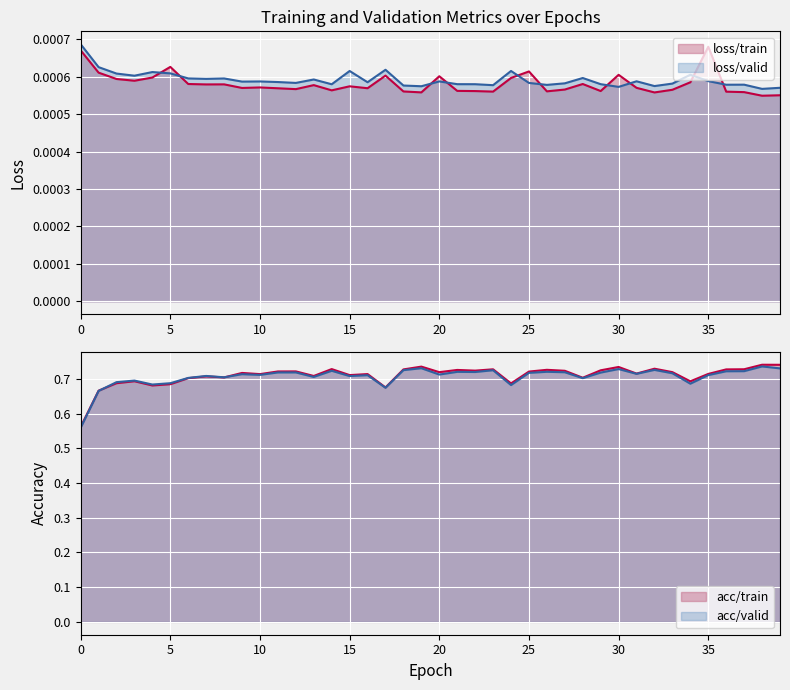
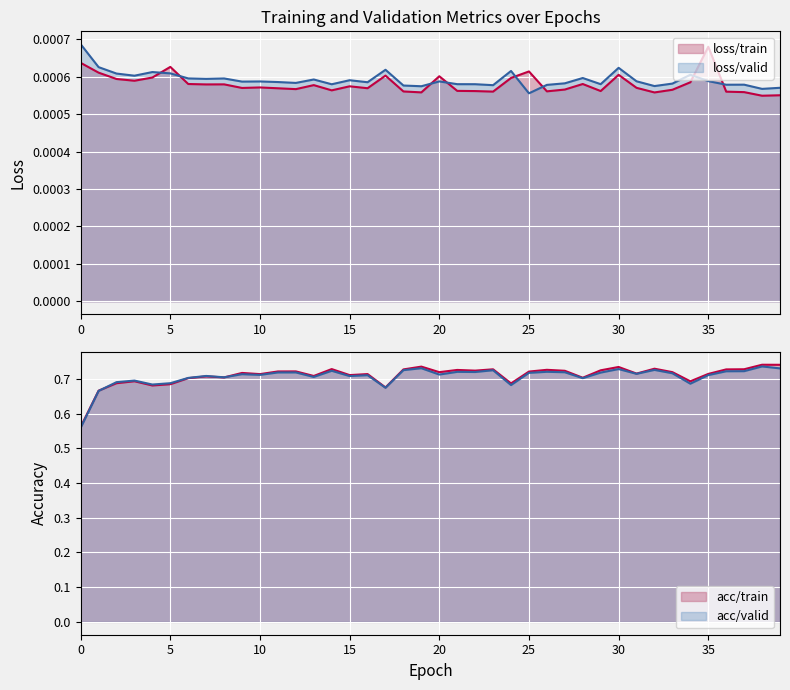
  {
    "Training and Validation Metrics over Epochs": {
      "loss/train": {
-       "0": 0.00067,
+       "0": 0.00064,
        "5": 0.00063,
        "10": 0.00057,
        "15": 0.00057,
        "20": 0.00060,
        "25": 0.00061,
        "30": 0.00060
      },
      "loss/valid": {
        "0": 0.00069,
        "5": 0.00061,
        "10": 0.00059,
-       "15": 0.00062,
+       "15": 0.00059,
        "20": 0.00059,
-       "25": 0.00058,
-       "30": 0.00057,
+       "25": 0.00056,
+       "30": 0.00062,
        "35": 0.00059
      }
    }
  }
